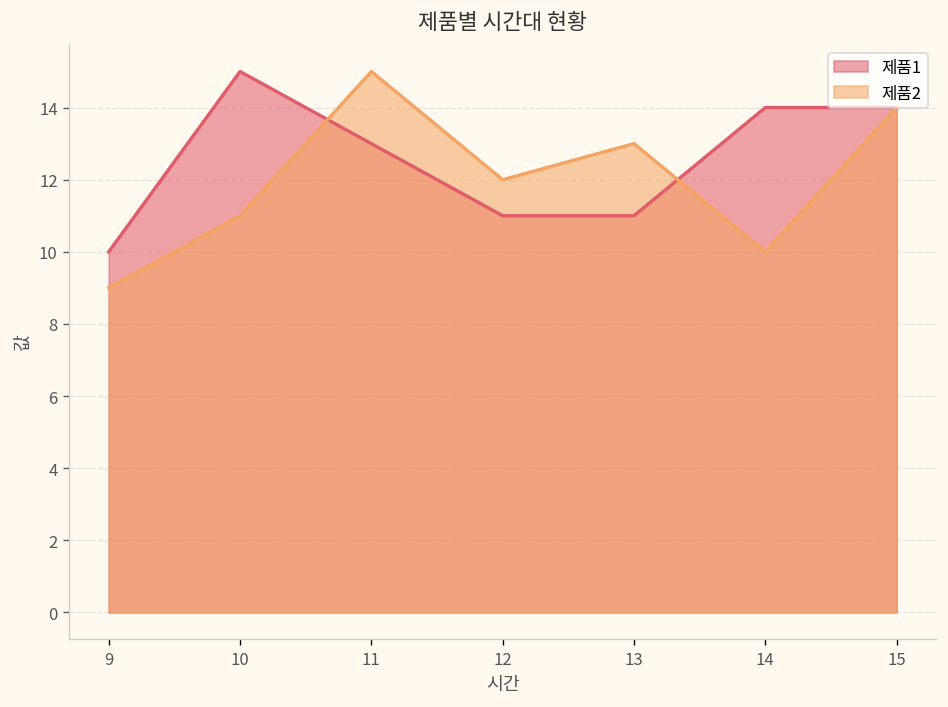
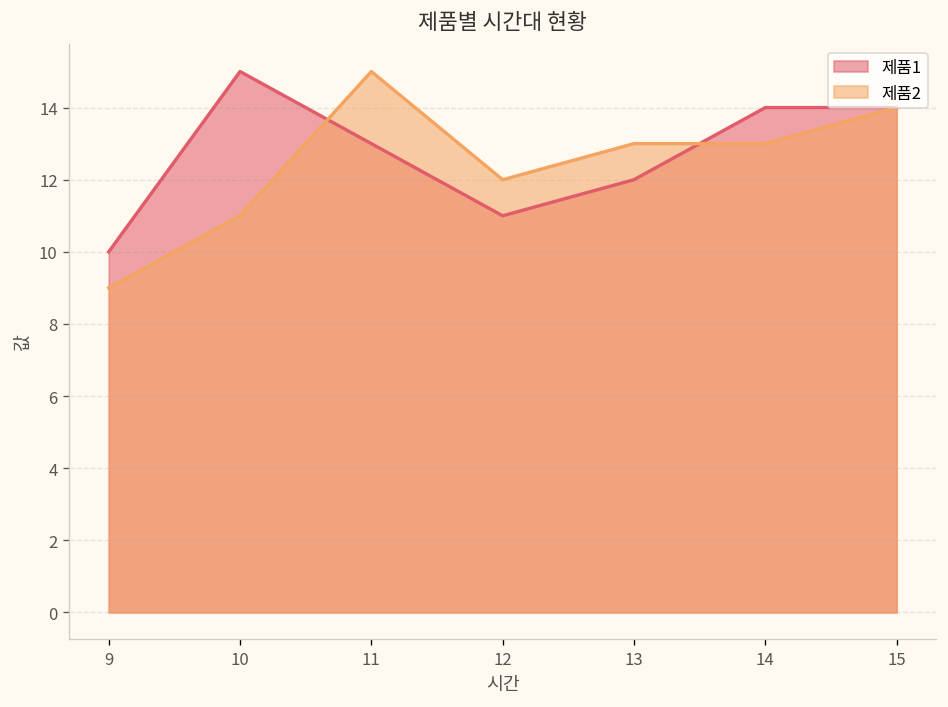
  {
    "제품1": {
      "9": 10,
      "10": 15,
      "11": 13,
      "12": 11,
-     "13": 11,
+     "13": 12,
      "14": 14
    },
    "제품2": {
      "9": 9,
      "10": 11,
      "11": 15,
      "12": 12,
      "13": 13,
-     "14": 10
+     "14": 13
    }
  }
